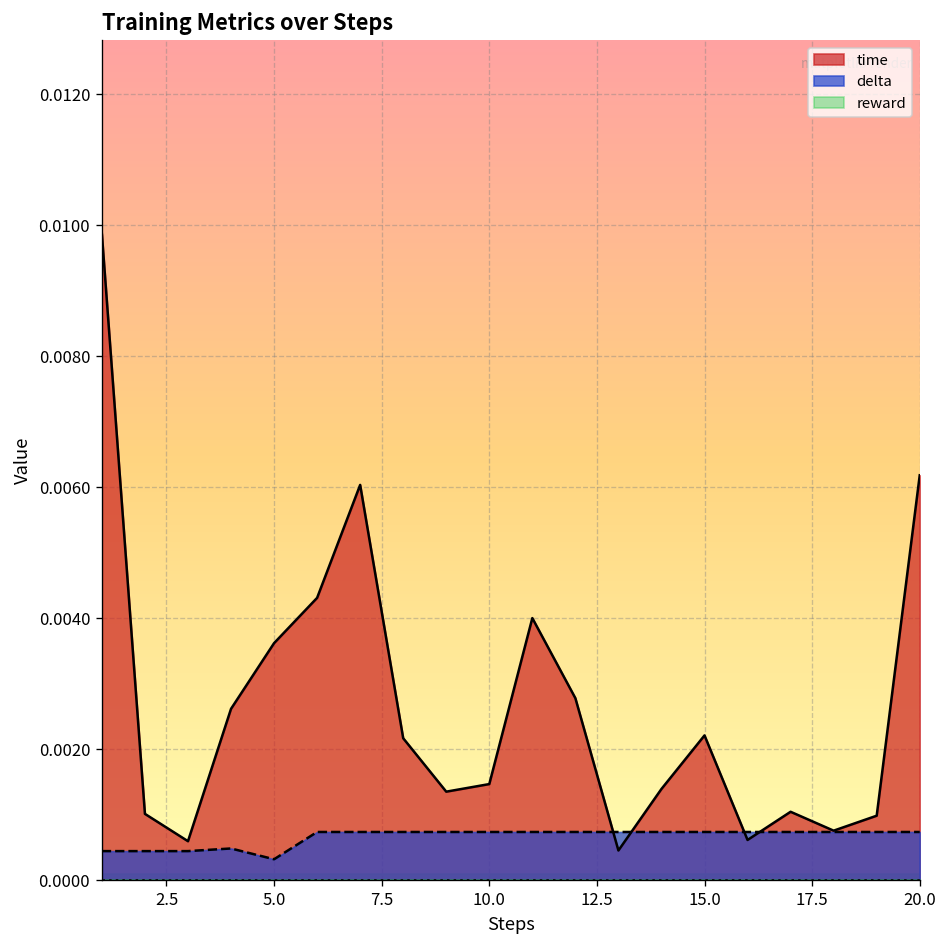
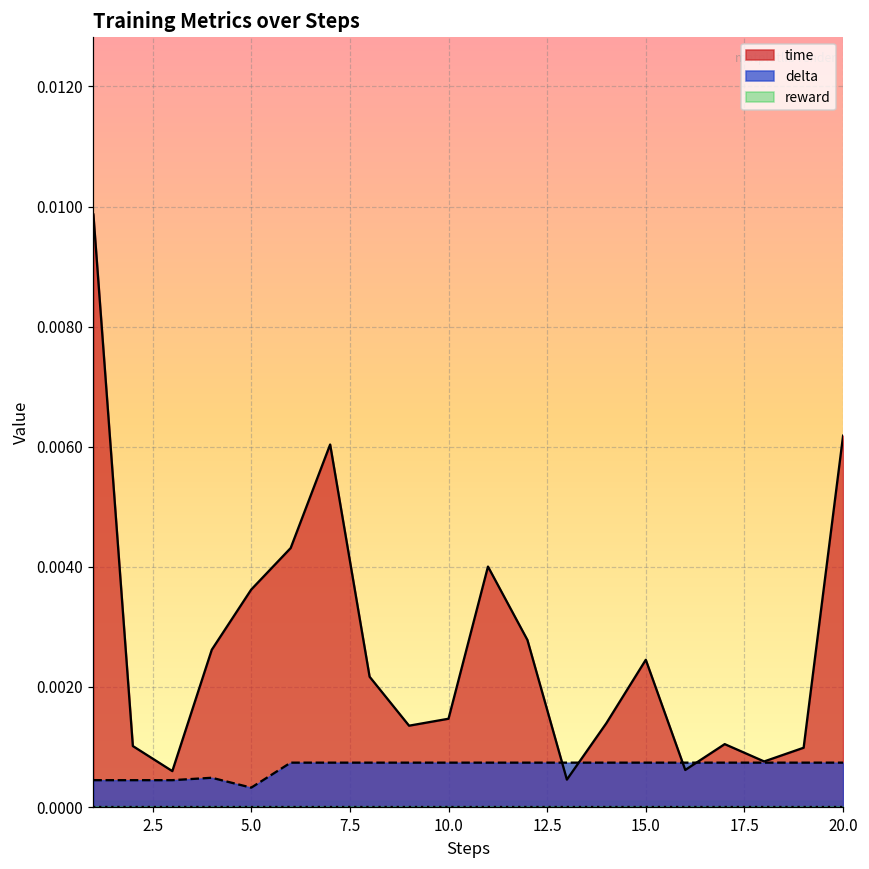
  {
    "time": {
      "5.0": 0.0036,
      "10.0": 0.0015,
-     "15.0": 0.0022,
+     "15.0": 0.0025,
      "20.0": 0.0062
    },
    "delta": {
      "5.0": 0.0003,
      "10.0": 0.0007,
      "15.0": 0.0007,
      "20.0": 0.0007
    }
  }
